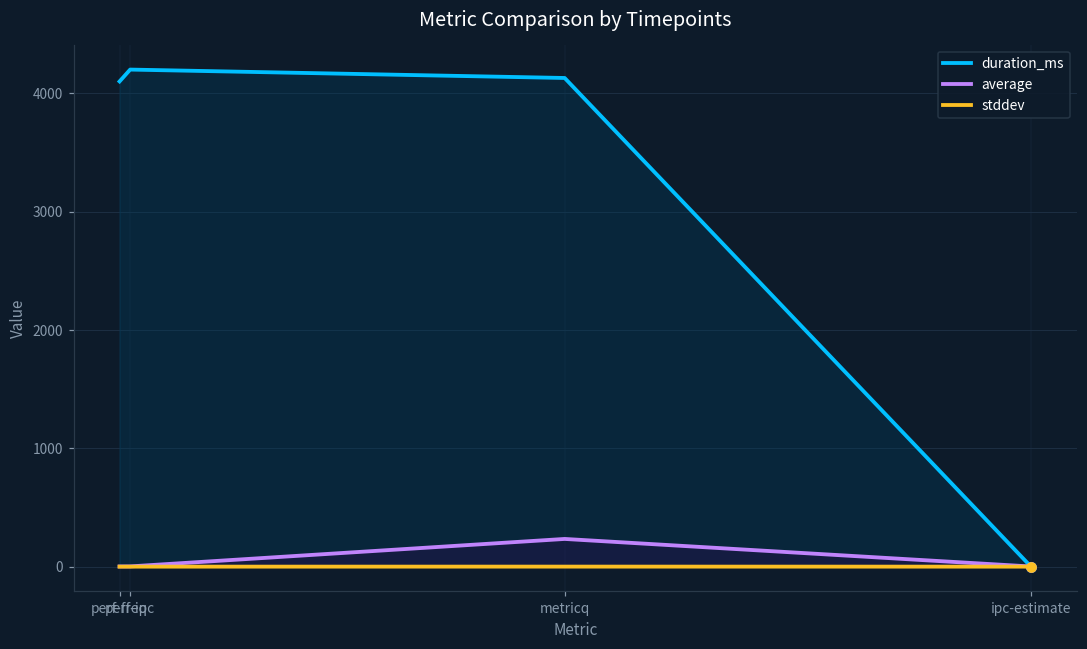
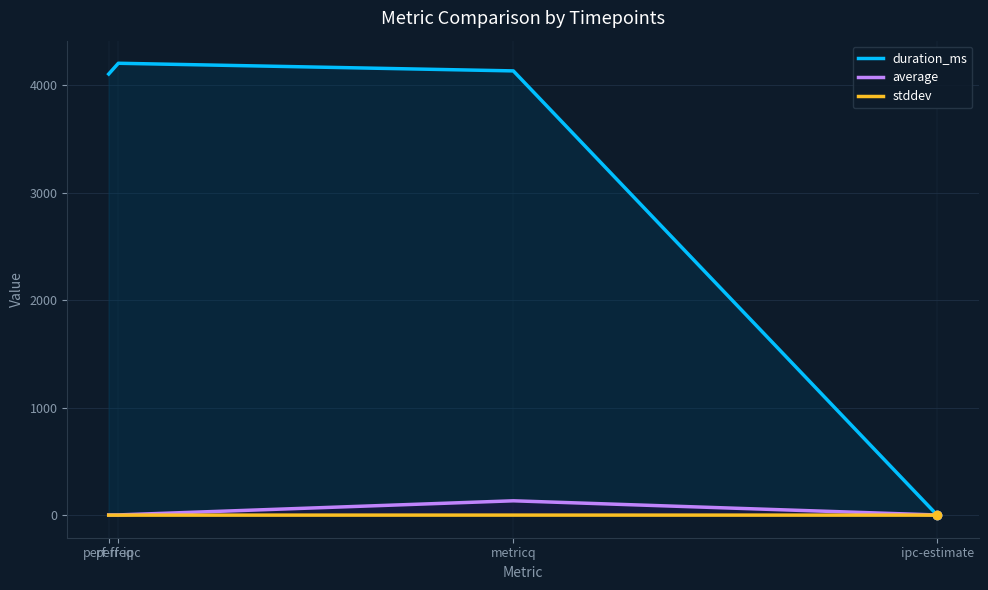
  {
    "average": {
-     "metricq": 230
+     "metricq": 130
    },
    "stddev": {
      "metricq": 0
    }
  }
